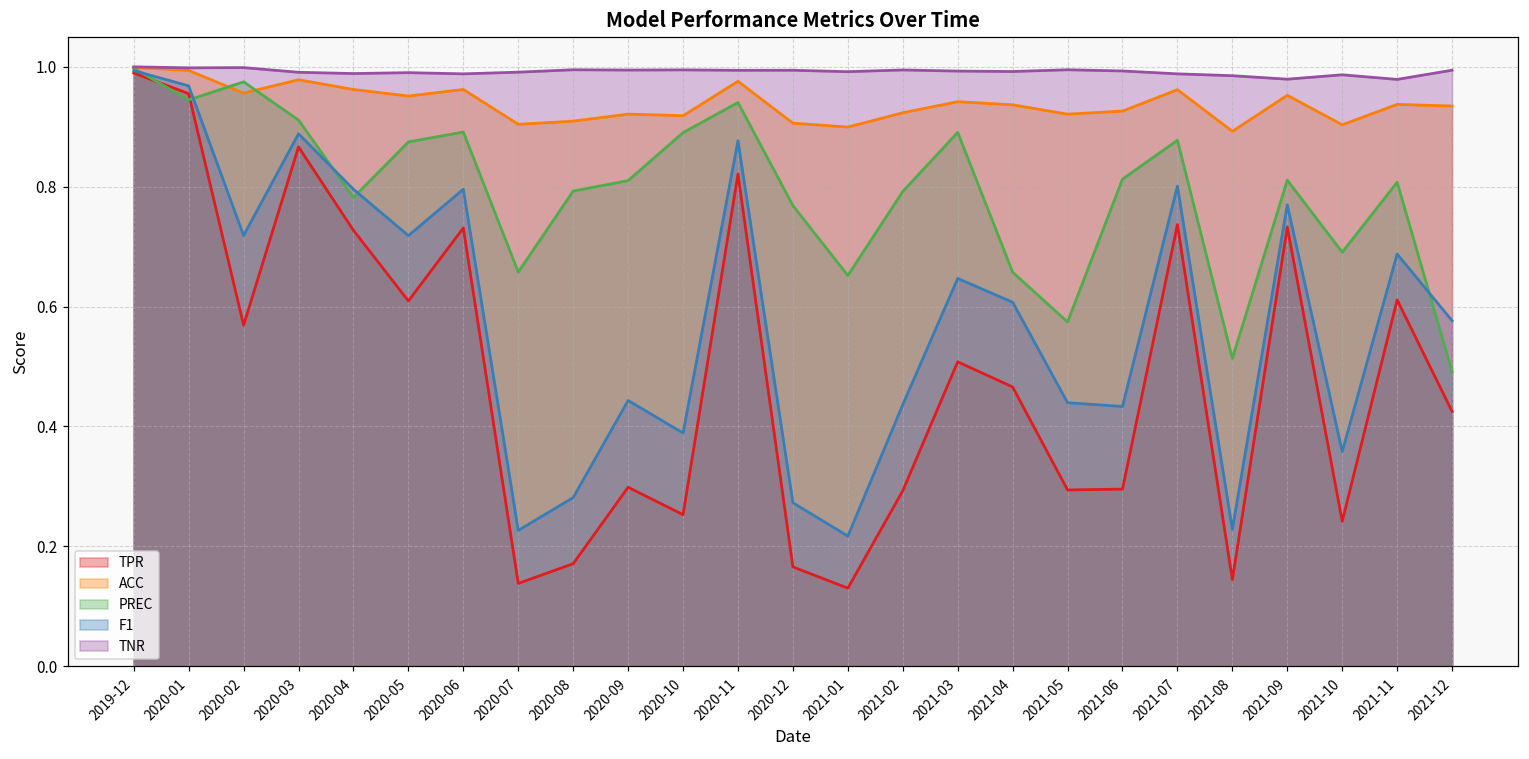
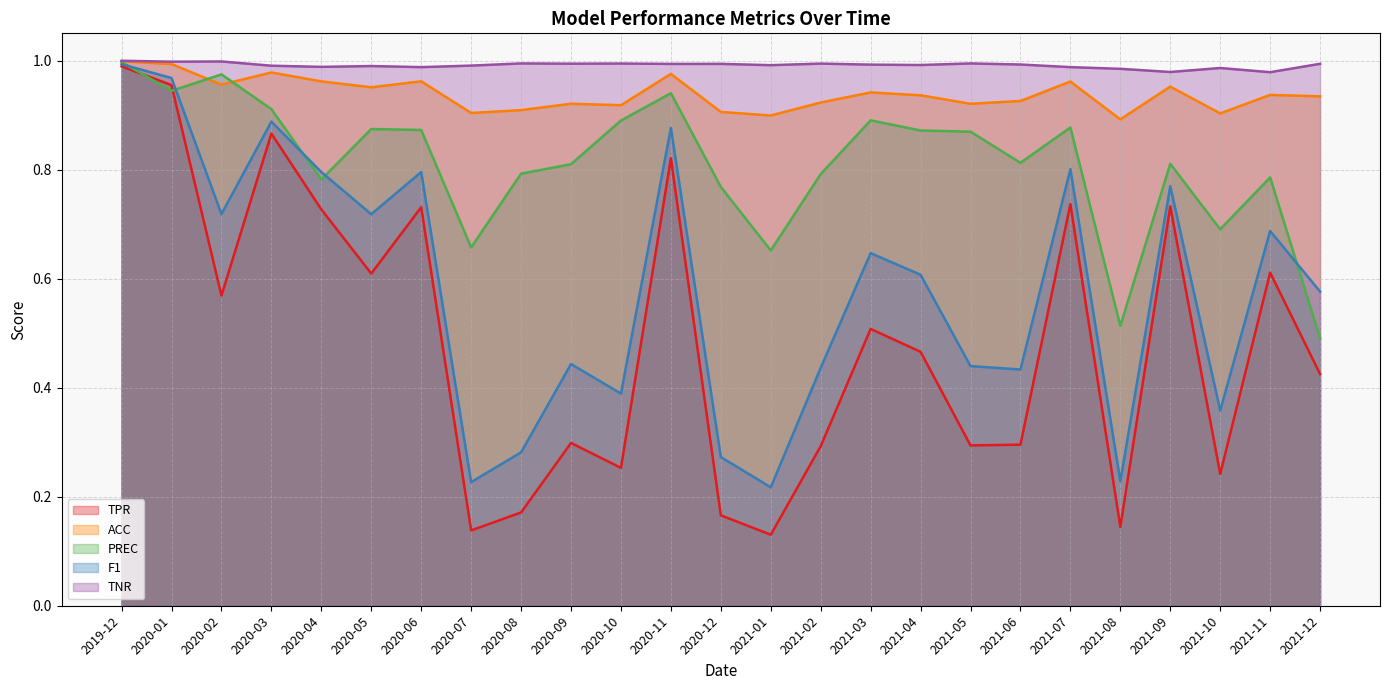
  {
    "PREC": {
      "2020-01": 0.94,
      "2020-02": 0.97,
      "2020-03": 0.91,
      "2020-04": 0.78,
      "2020-05": 0.87,
-     "2020-06": 0.89,
+     "2020-06": 0.87,
      "2020-07": 0.66,
      "2020-08": 0.79,
      "2020-09": 0.81,
      "2020-10": 0.89,
      "2020-11": 0.94,
      "2020-12": 0.77,
      "2021-01": 0.65,
      "2021-02": 0.79,
      "2021-03": 0.89,
-     "2021-04": 0.66,
-     "2021-05": 0.57,
+     "2021-04": 0.87,
+     "2021-05": 0.87,
      "2021-06": 0.81,
      "2021-07": 0.88,
      "2021-08": 0.51,
      "2021-09": 0.81,
      "2021-10": 0.69,
-     "2021-11": 0.81,
+     "2021-11": 0.79,
      "2021-12": 0.49
    }
  }
